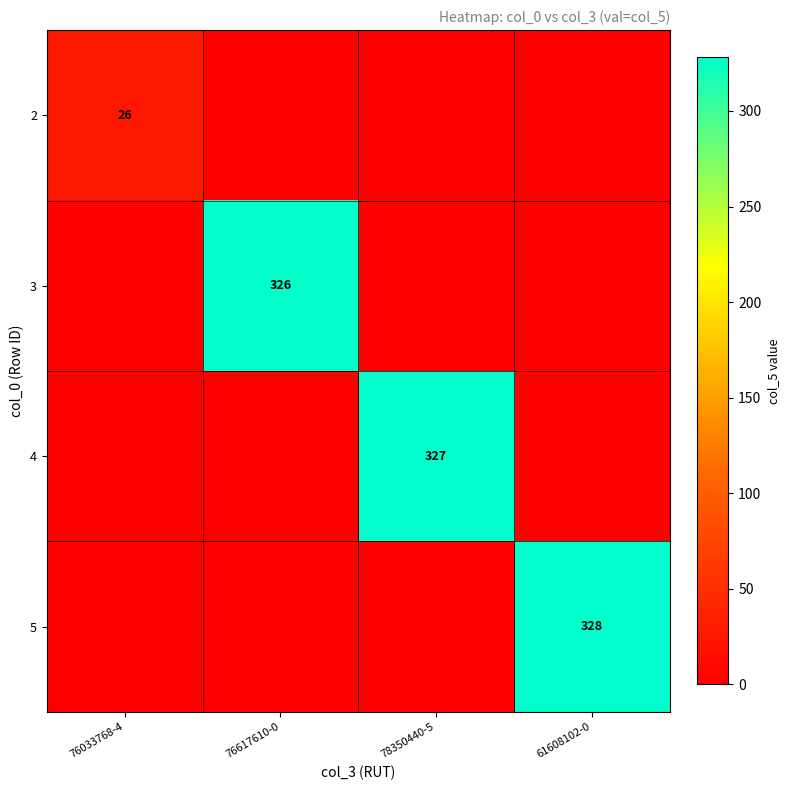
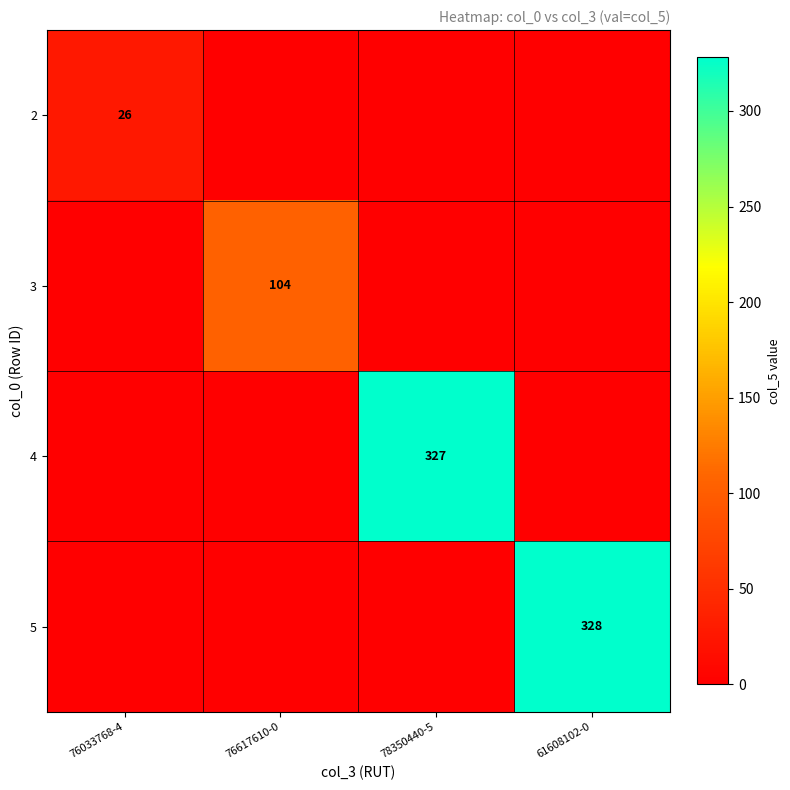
  {
    "2": {
      "76033768-4": 26
    },
    "3": {
-     "76617610-0": 326
+     "76617610-0": 104
    },
    "4": {
      "78350440-5": 327
    },
    "5": {
      "61608102-0": 328
    }
  }
